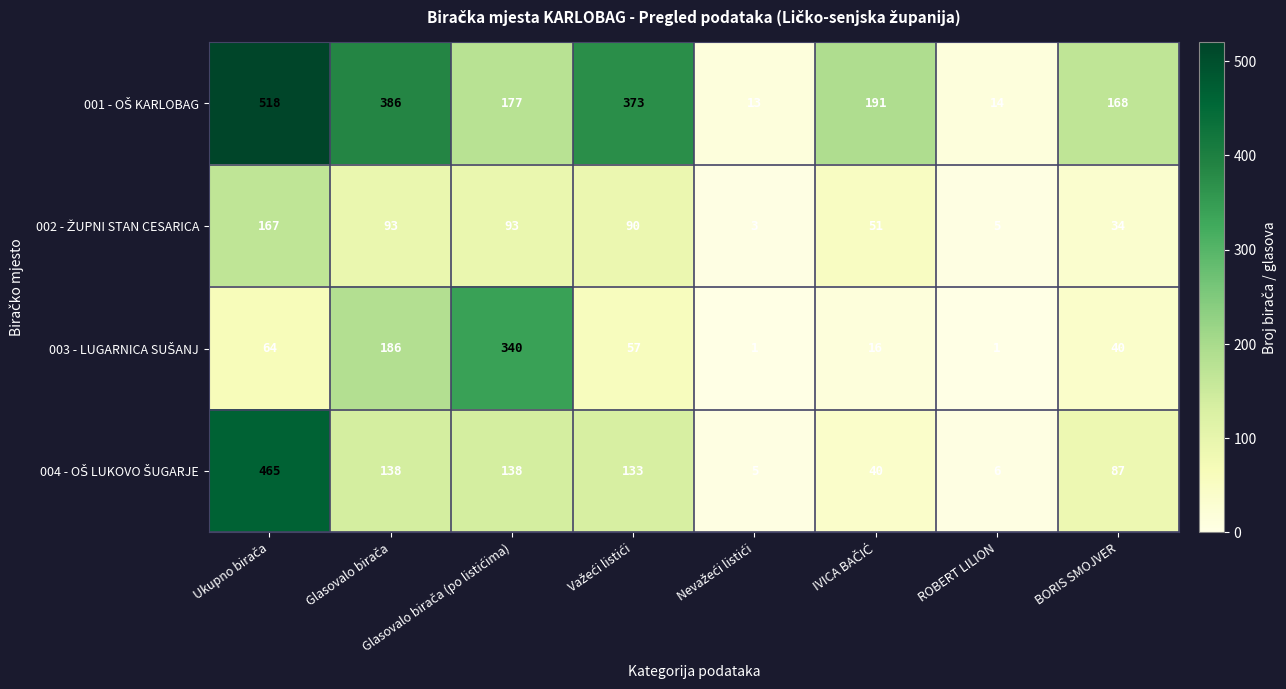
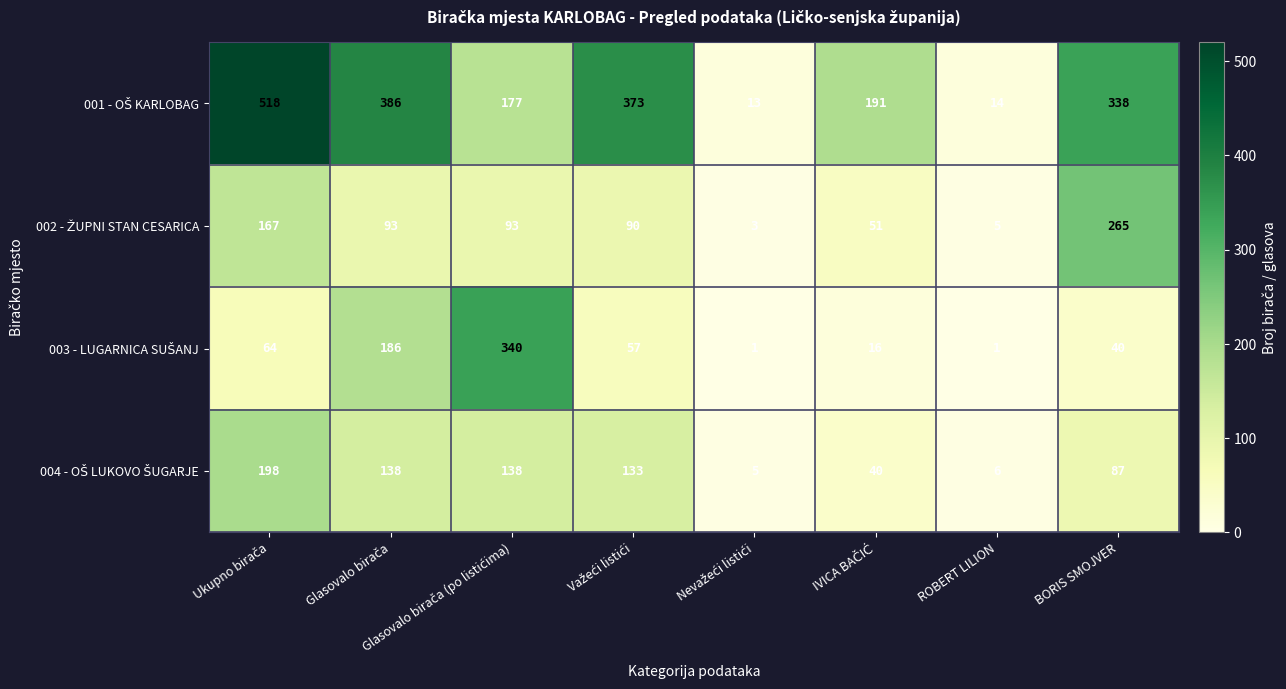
  {
    "001 - OŠ KARLOBAG": {
      "Ukupno birača": 518,
      "Glasovalo birača": 386,
      "Glasovalo birača (po listićima)": 177,
      "Važeći listići": 373,
      "IVICA BAČIĆ": 191,
-     "BORIS SMOJVER": 168
+     "BORIS SMOJVER": 338
    },
    "002 - ŽUPNI STAN CESARICA": {
      "Ukupno birača": 167,
      "Glasovalo birača": 93,
      "Glasovalo birača (po listićima)": 93,
      "Važeći listići": 90,
      "IVICA BAČIĆ": 51,
-     "BORIS SMOJVER": 34
+     "BORIS SMOJVER": 265
    },
    "003 - LUGARNICA SUŠANJ": {
      "Ukupno birača": 64,
      "Glasovalo birača": 186,
      "Glasovalo birača (po listićima)": 340,
      "Važeći listići": 57,
      "BORIS SMOJVER": 40
    },
    "004 - OŠ LUKOVO ŠUGARJE": {
-     "Ukupno birača": 465,
+     "Ukupno birača": 198,
      "Glasovalo birača": 138,
      "Glasovalo birača (po listićima)": 138,
      "Važeći listići": 133,
      "IVICA BAČIĆ": 40,
      "BORIS SMOJVER": 87
    }
  }
